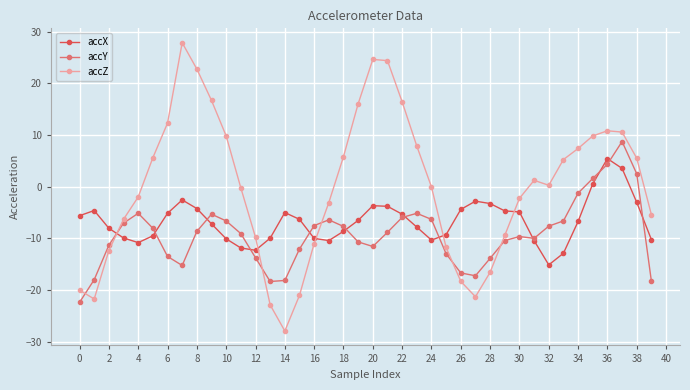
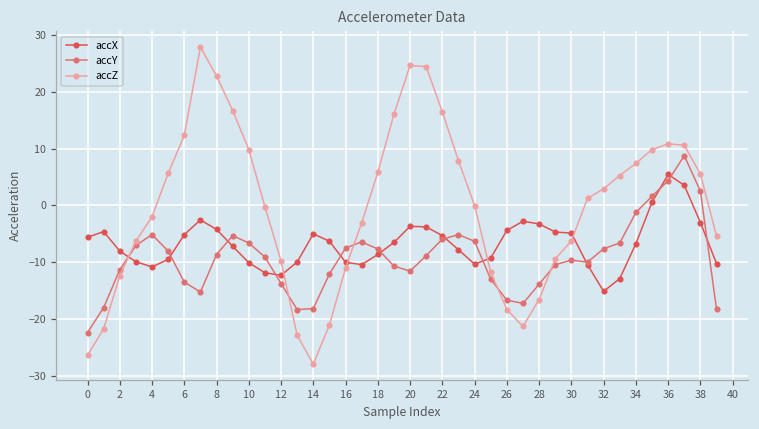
  {
    "accZ": {
-     "0": -20,
+     "0": -26,
      "2": -12,
      "4": -2,
      "6": 12,
      "8": 23,
      "10": 10,
      "12": -10,
      "14": -28,
      "16": -11,
      "18": 6,
      "20": 25,
      "22": 16,
      "24": 0,
      "26": -18,
      "28": -17,
-     "30": -2,
-     "32": 0,
+     "30": -6,
+     "32": 3,
      "34": 7,
      "36": 11,
      "38": 6
    }
  }
